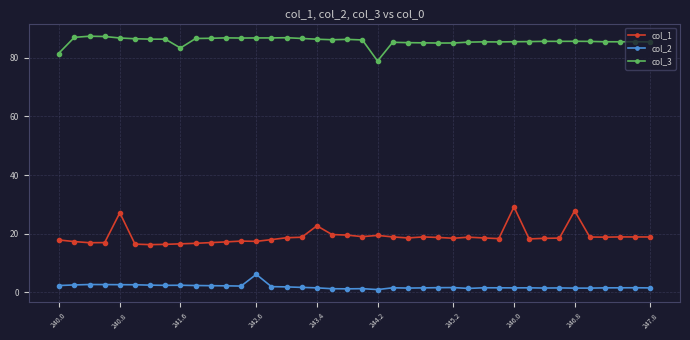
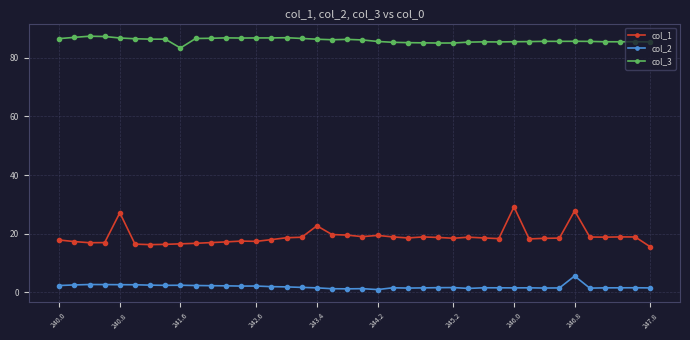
  {
    "col_1": {
      "240.0": 18,
      "240.8": 27,
      "241.6": 17,
      "242.6": 17,
      "243.4": 23,
      "244.2": 19,
      "245.2": 18,
      "246.0": 29,
      "246.8": 28,
-     "247.8": 19
+     "247.8": 15
    },
    "col_2": {
      "240.0": 2,
      "240.8": 3,
      "241.6": 2,
-     "242.6": 6,
+     "242.6": 2,
      "243.4": 2,
      "244.2": 1,
      "245.2": 2,
      "246.0": 2,
-     "246.8": 1,
+     "246.8": 6,
      "247.8": 2
    },
    "col_3": {
-     "240.0": 81,
+     "240.0": 86,
      "240.8": 87,
      "241.6": 83,
      "242.6": 87,
      "243.4": 86,
-     "244.2": 79,
+     "244.2": 86,
      "245.2": 85,
      "246.0": 85,
      "246.8": 86
    }
  }
